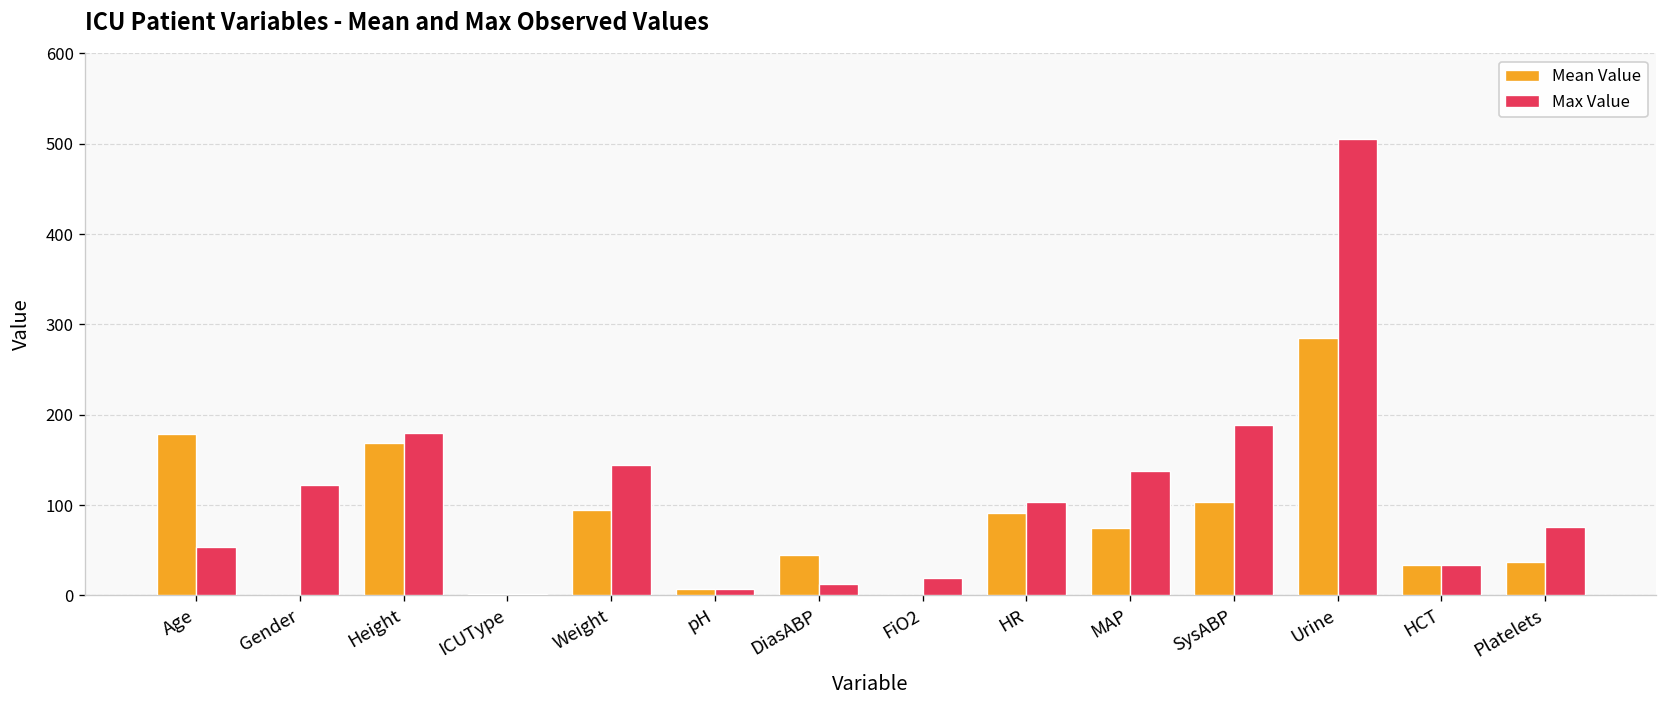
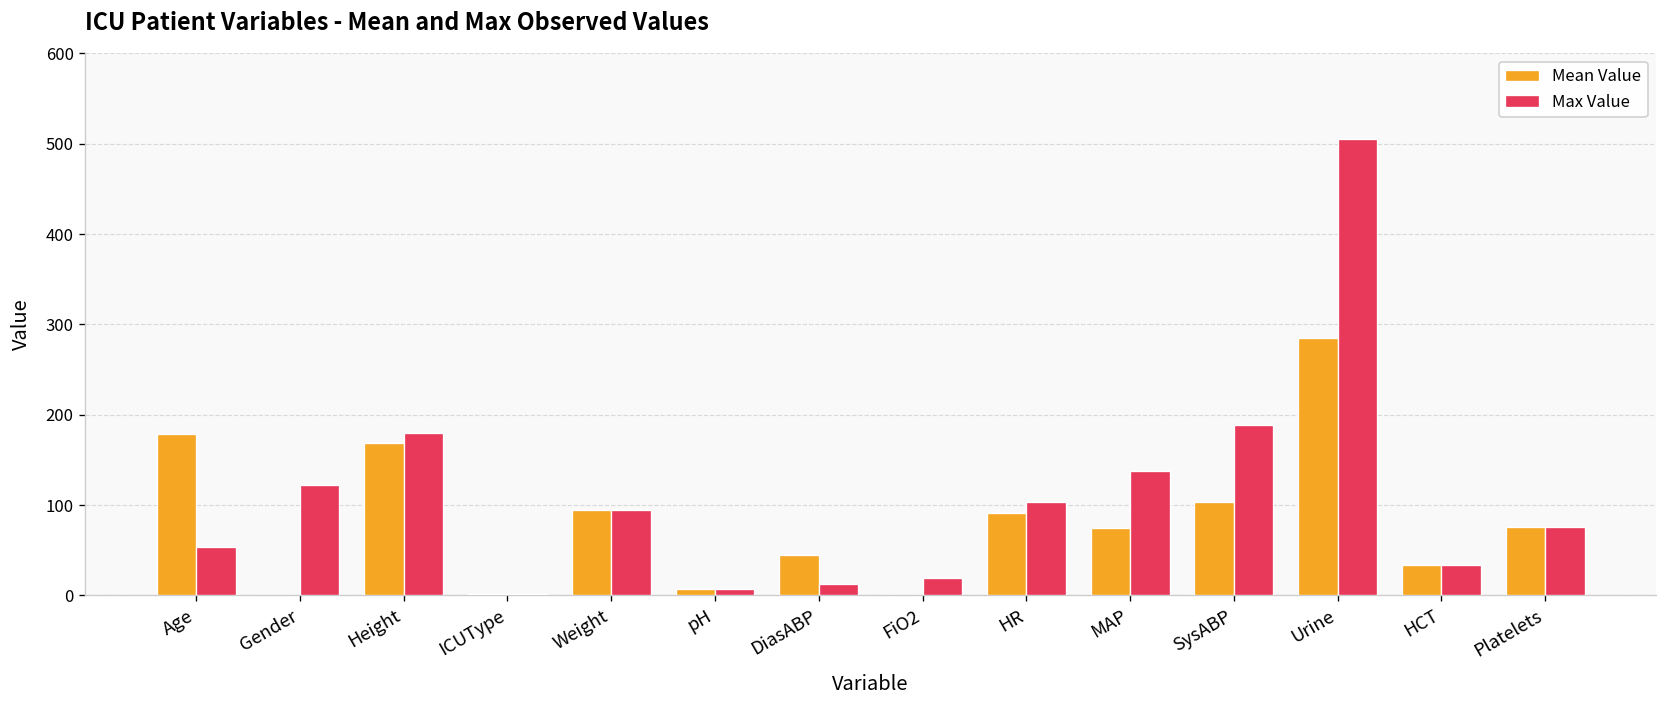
  {
    "Mean Value": {
      "Age": 180,
      "Height": 170,
      "Weight": 90,
      "pH": 10,
      "DiasABP": 50,
      "HR": 90,
      "MAP": 80,
      "SysABP": 100,
      "Urine": 290,
      "HCT": 30,
-     "Platelets": 40
+     "Platelets": 80
    },
    "Max Value": {
      "Age": 50,
      "Gender": 120,
      "Height": 180,
-     "Weight": 140,
+     "Weight": 90,
      "pH": 10,
      "DiasABP": 10,
      "FiO2": 20,
      "HR": 100,
      "MAP": 140,
      "SysABP": 190,
      "Urine": 510,
      "HCT": 30,
      "Platelets": 80
    }
  }
